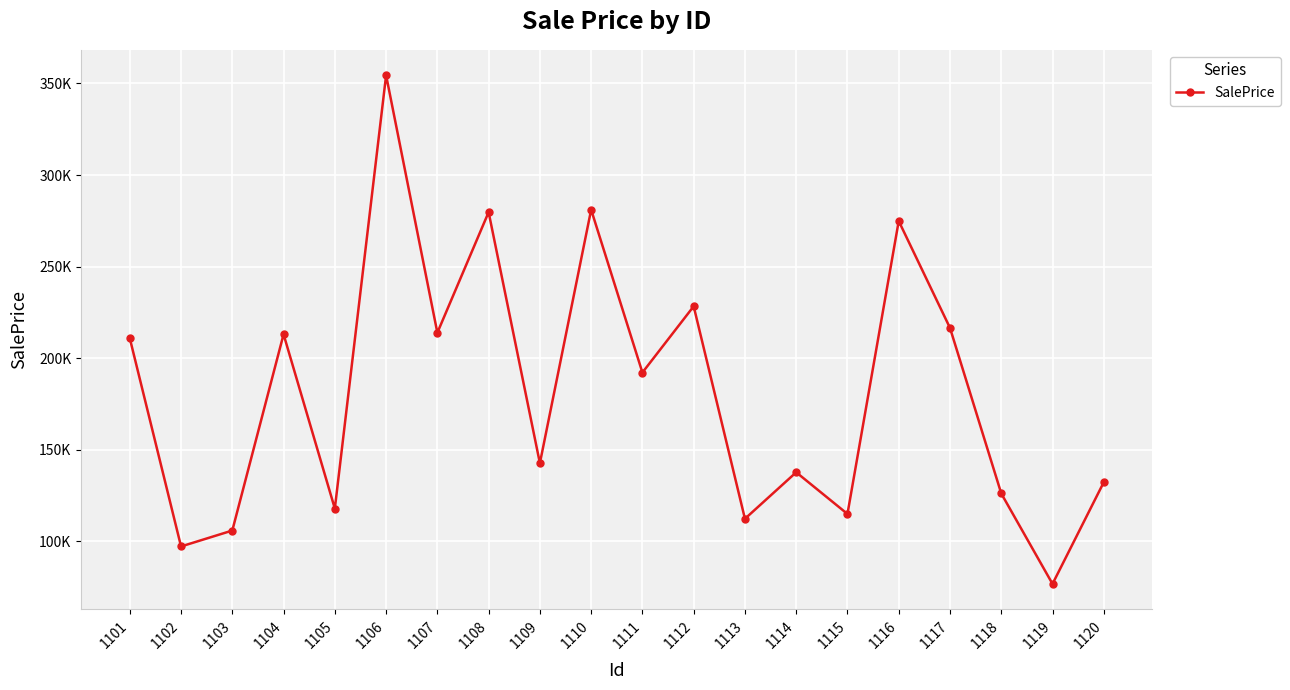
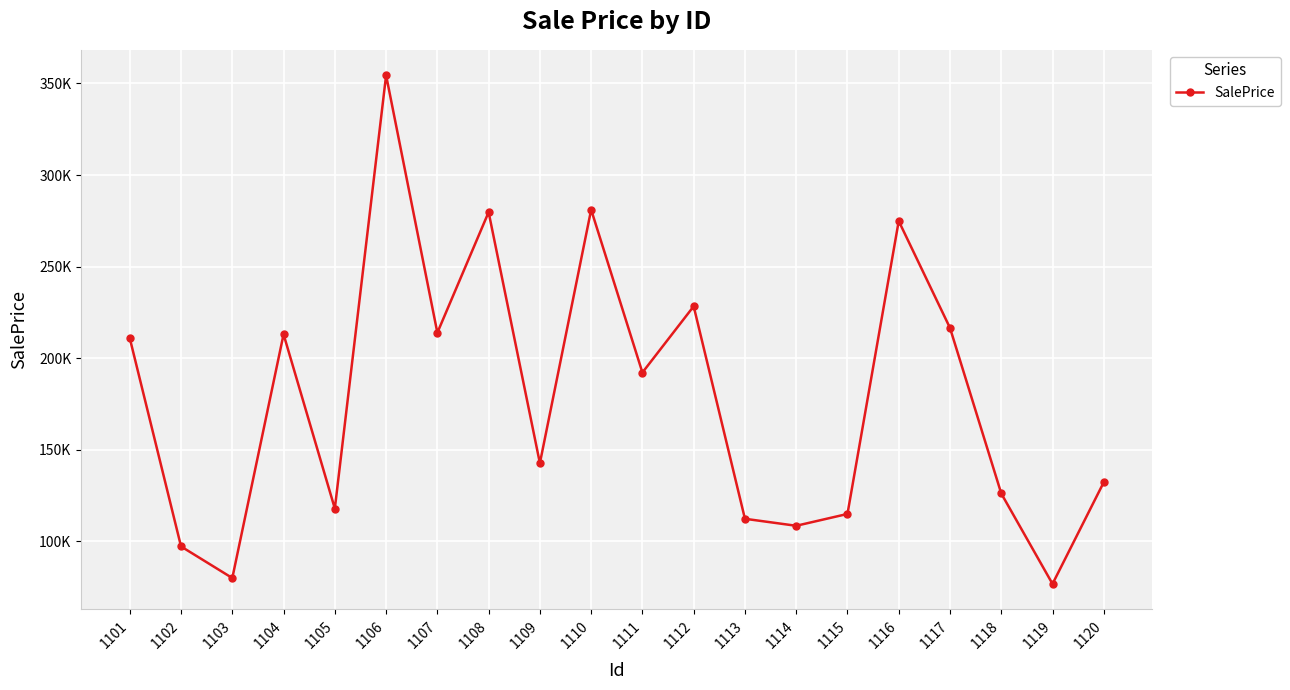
  {
    "1101": 211000,
    "1102": 97000,
-   "1103": 106000,
+   "1103": 80000,
    "1104": 213000,
    "1105": 118000,
    "1106": 354000,
    "1107": 214000,
    "1108": 280000,
    "1109": 143000,
    "1110": 281000,
    "1111": 192000,
    "1112": 228000,
    "1113": 112000,
-   "1114": 138000,
+   "1114": 109000,
    "1115": 115000,
    "1116": 275000,
    "1117": 217000,
    "1118": 126000,
    "1119": 77000,
    "1120": 132000
  }
